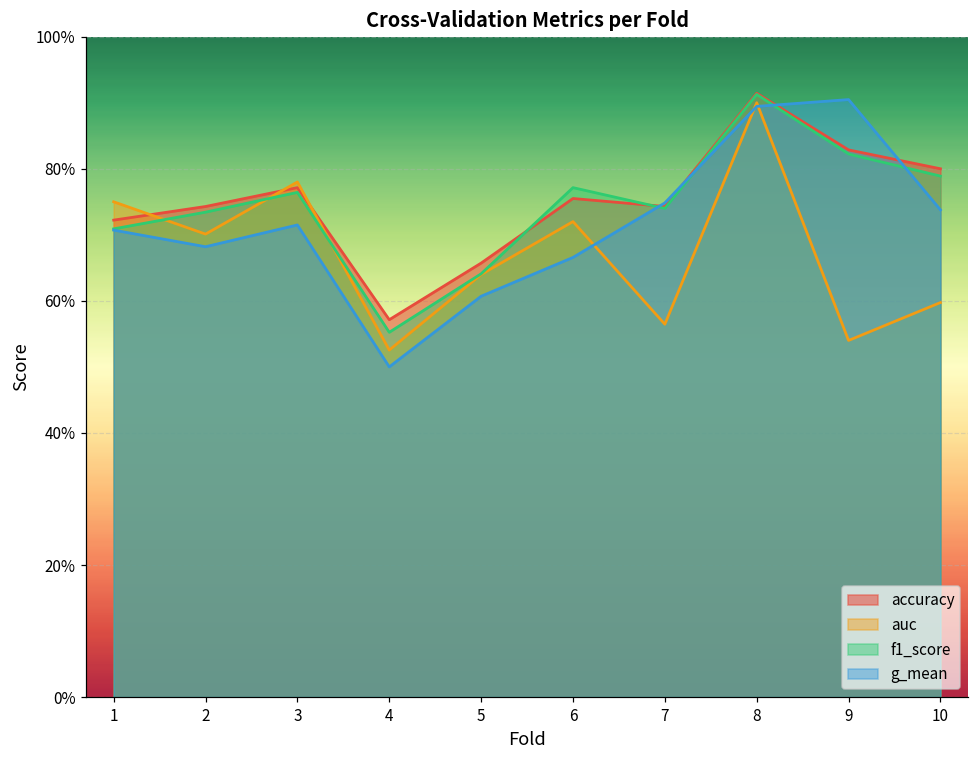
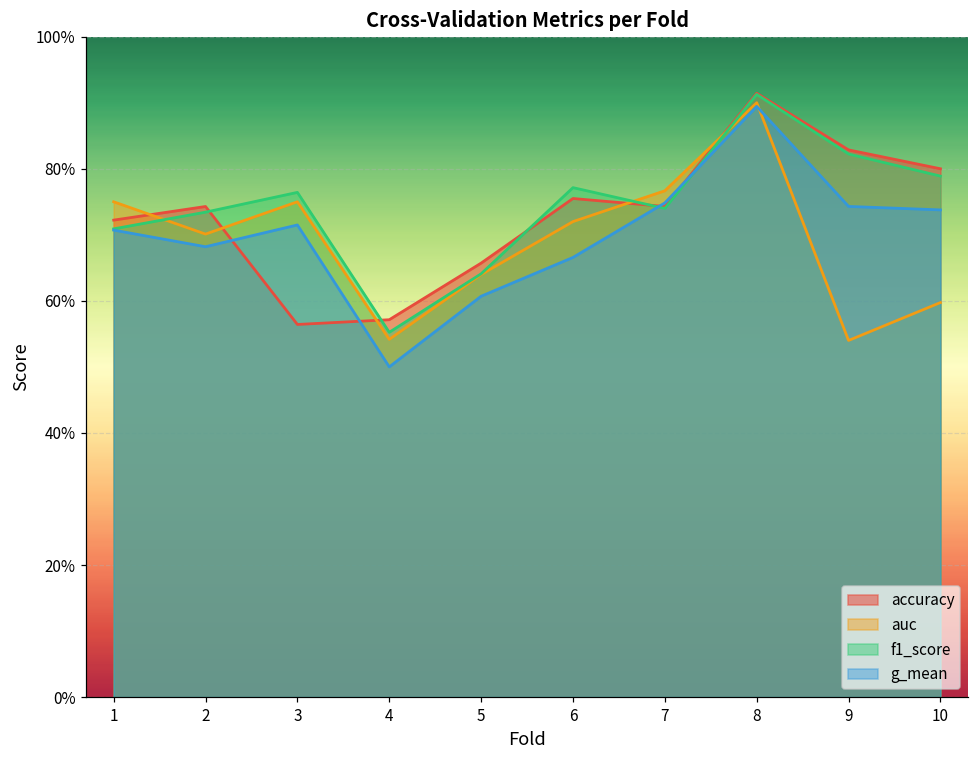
  {
    "accuracy": {
      "1": "72%",
      "2": "74%",
-     "3": "77%",
+     "3": "56%",
      "4": "57%",
      "5": "66%",
      "6": "75%",
      "9": "83%",
      "10": "80%"
    },
    "auc": {
      "1": "75%",
      "2": "70%",
-     "3": "78%",
-     "4": "53%",
+     "3": "75%",
+     "4": "54%",
      "6": "72%",
-     "7": "56%",
+     "7": "77%",
      "8": "90%",
      "9": "54%",
      "10": "60%"
    },
    "f1_score": {
      "2": "73%",
      "3": "76%",
      "4": "55%",
      "6": "77%",
      "9": "82%",
      "10": "79%"
    },
    "g_mean": {
      "2": "68%",
      "3": "71%",
      "4": "50%",
      "5": "61%",
      "6": "67%",
      "7": "75%",
      "8": "89%",
-     "9": "90%",
+     "9": "74%",
      "10": "74%"
    }
  }
